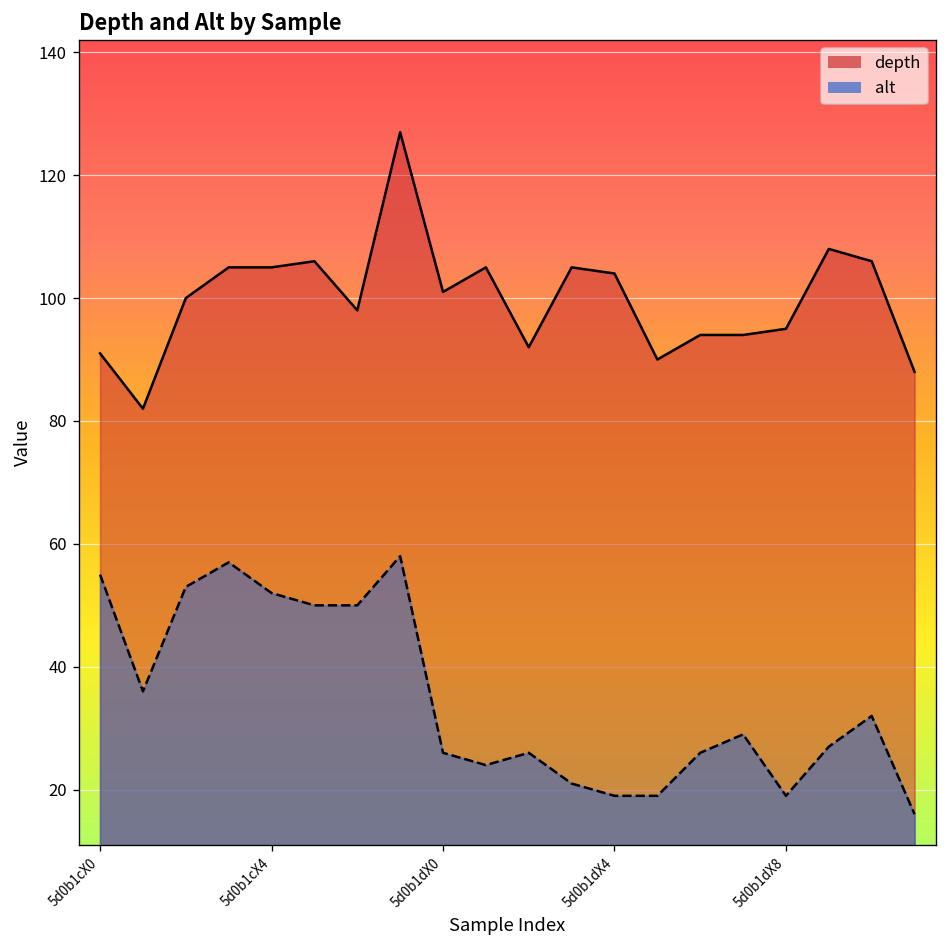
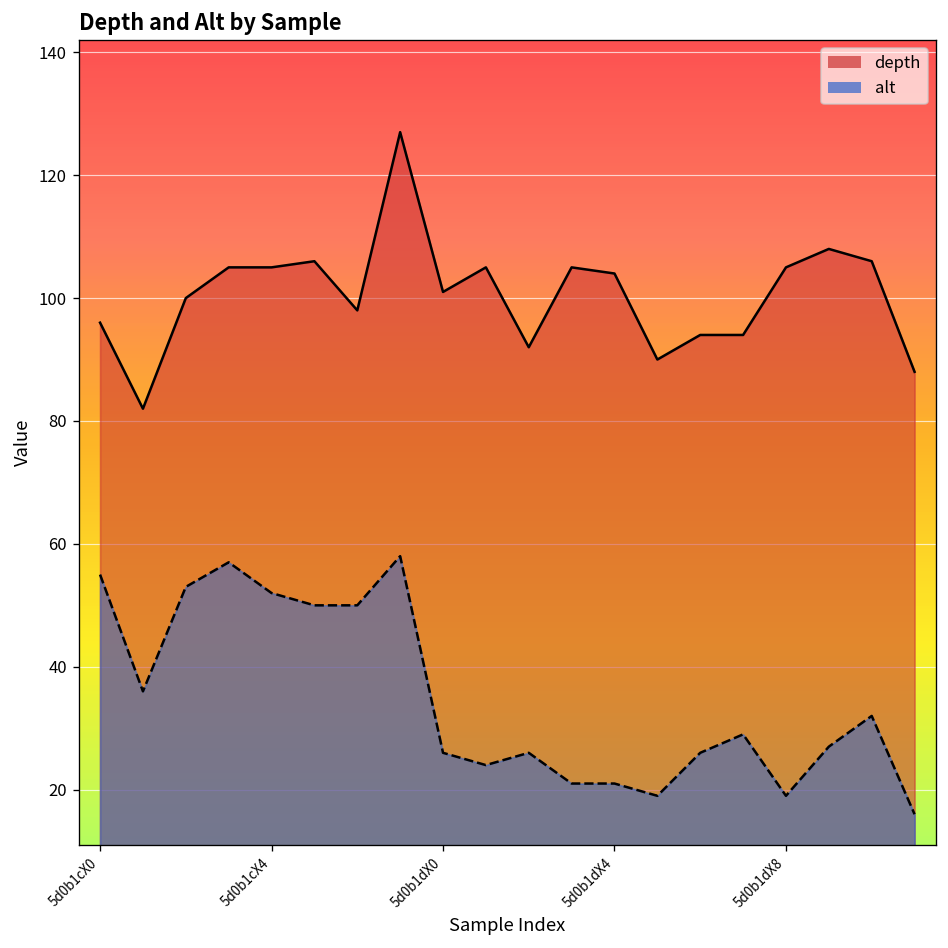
  {
    "depth": {
-     "5d0b1cX0": 91,
+     "5d0b1cX0": 96,
      "5d0b1cX4": 105,
      "5d0b1dX0": 101,
      "5d0b1dX4": 104,
-     "5d0b1dX8": 95
+     "5d0b1dX8": 105
    },
    "alt": {
      "5d0b1cX0": 55,
      "5d0b1cX4": 52,
      "5d0b1dX0": 26,
-     "5d0b1dX4": 19,
+     "5d0b1dX4": 21,
      "5d0b1dX8": 19
    }
  }
